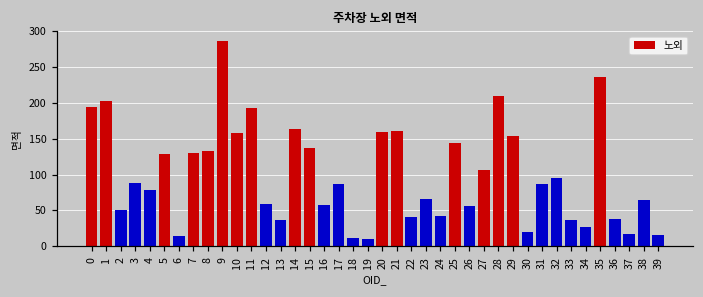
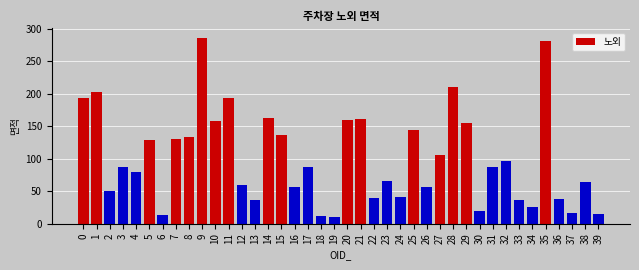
  {
    "0": 190,
    "1": 200,
    "2": 50,
    "3": 90,
    "4": 80,
    "5": 130,
    "6": 10,
    "7": 130,
    "8": 130,
    "9": 290,
    "10": 160,
    "11": 190,
    "12": 60,
    "13": 40,
    "14": 160,
    "15": 140,
    "16": 60,
    "17": 90,
    "18": 10,
    "19": 10,
    "20": 160,
    "21": 160,
    "22": 40,
    "23": 70,
    "24": 40,
    "25": 140,
    "26": 60,
    "27": 110,
    "28": 210,
    "29": 150,
    "30": 20,
    "31": 90,
    "32": 100,
    "33": 40,
    "34": 30,
-   "35": 240,
+   "35": 280,
    "36": 40,
    "37": 20,
    "38": 60,
    "39": 20
  }
